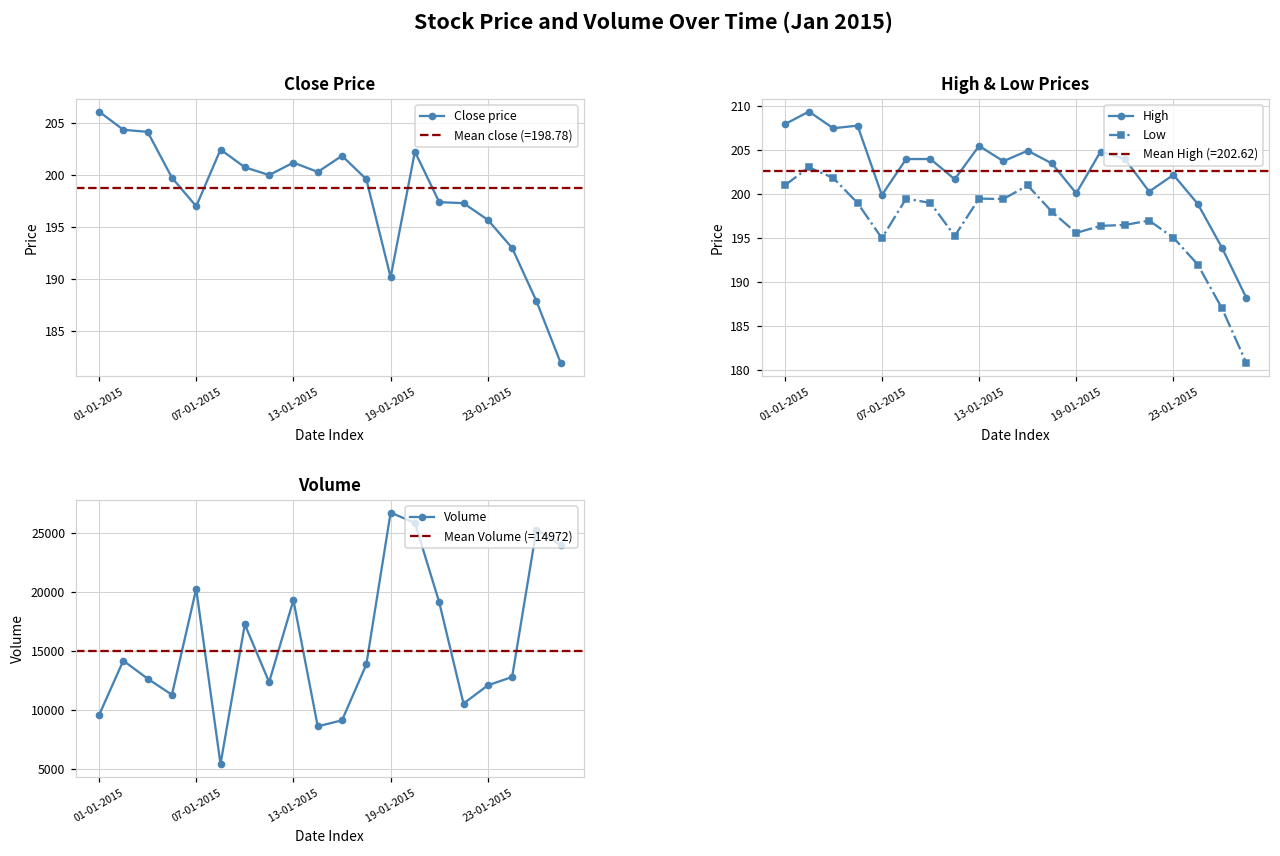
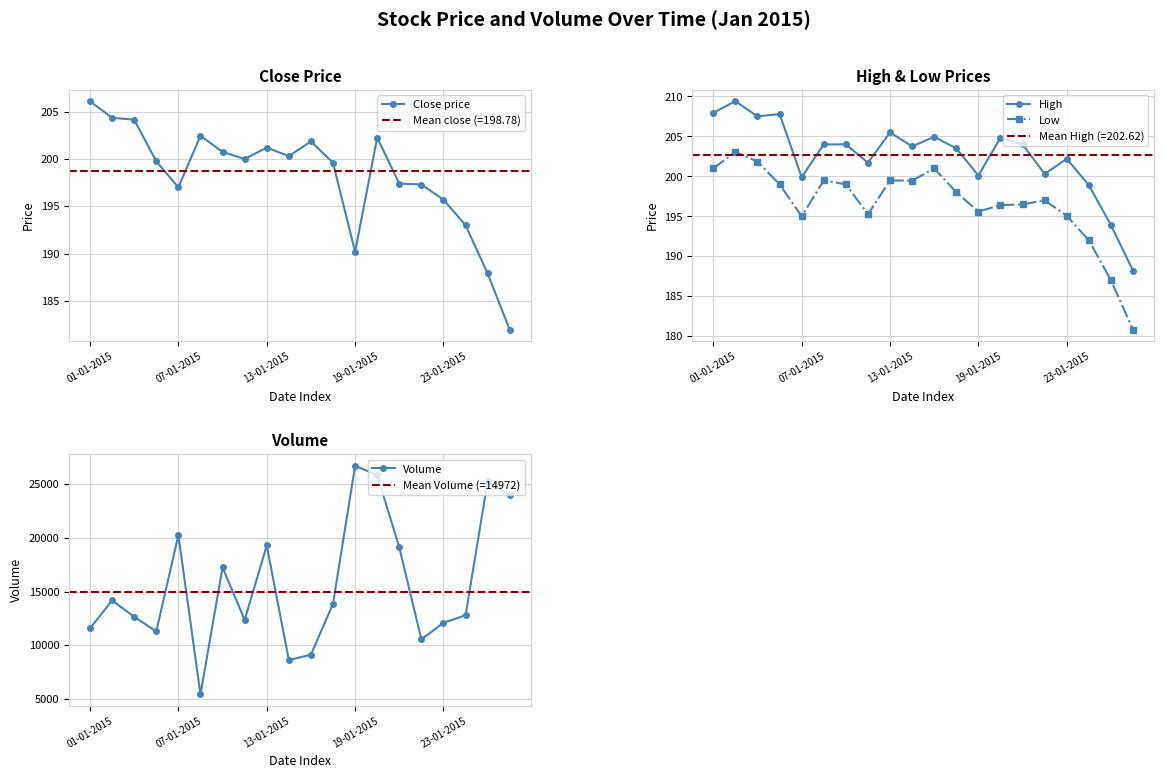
  {
    "Close Price": {
      "01-01-2015": 206,
      "07-01-2015": 197,
      "13-01-2015": 201,
      "19-01-2015": 190,
      "23-01-2015": 196
    },
    "Volume": {
-     "01-01-2015": 9500,
+     "01-01-2015": 11600,
      "07-01-2015": 20300,
      "13-01-2015": 19300,
      "19-01-2015": 26700,
      "23-01-2015": 12100
    }
  }
